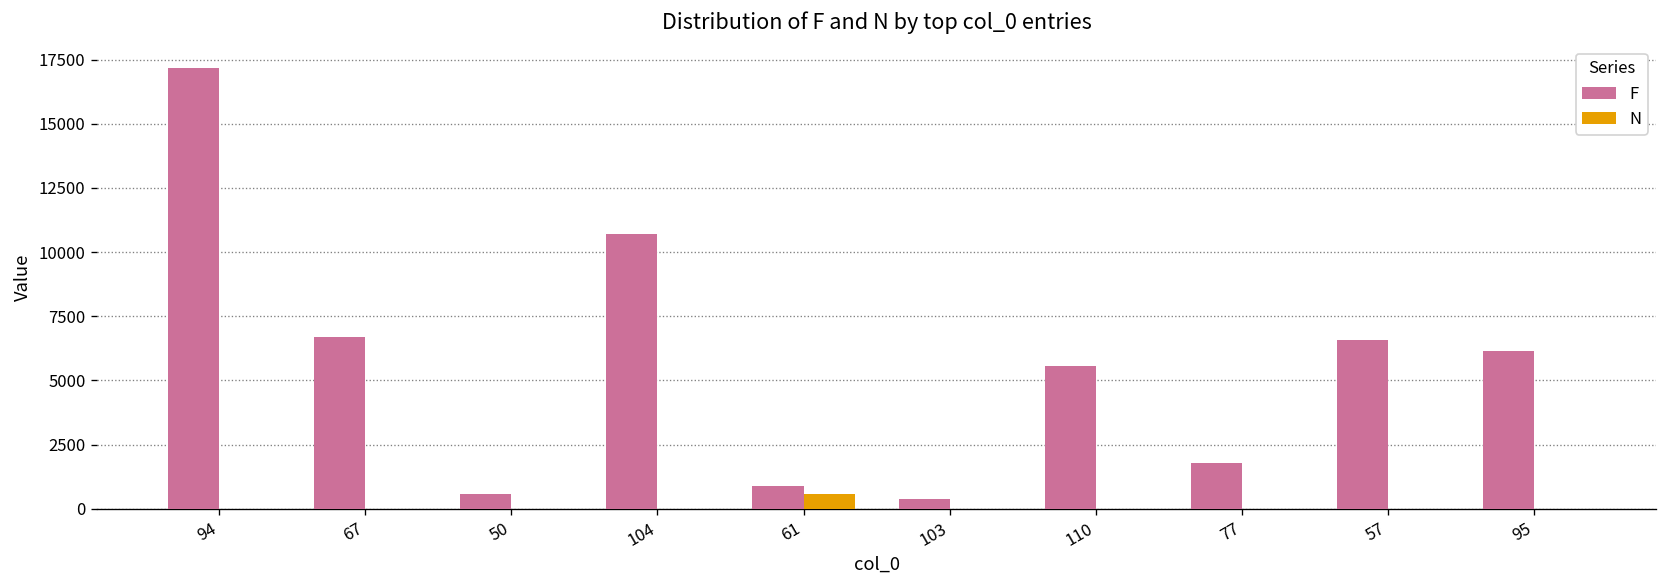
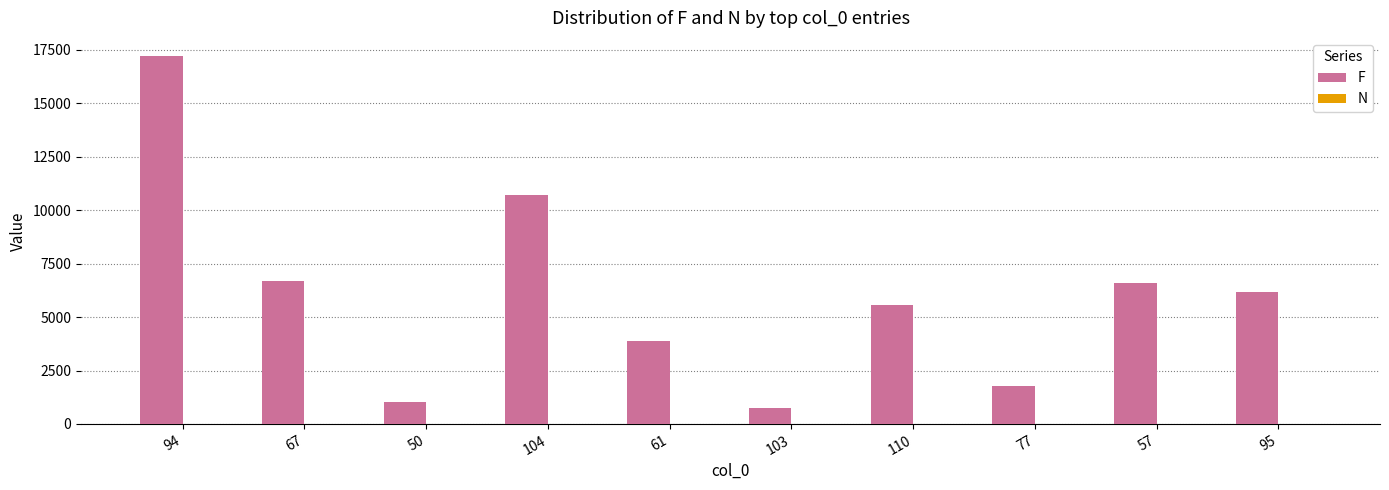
  {
    "F": {
      "94": 17200,
      "67": 6700,
-     "50": 600,
+     "50": 1000,
      "104": 10700,
-     "61": 900,
-     "103": 400,
+     "61": 3900,
+     "103": 700,
      "110": 5600,
      "77": 1800,
      "57": 6600,
      "95": 6100
    },
    "N": {
-     "61": 600
+     "61": 0
    }
  }
